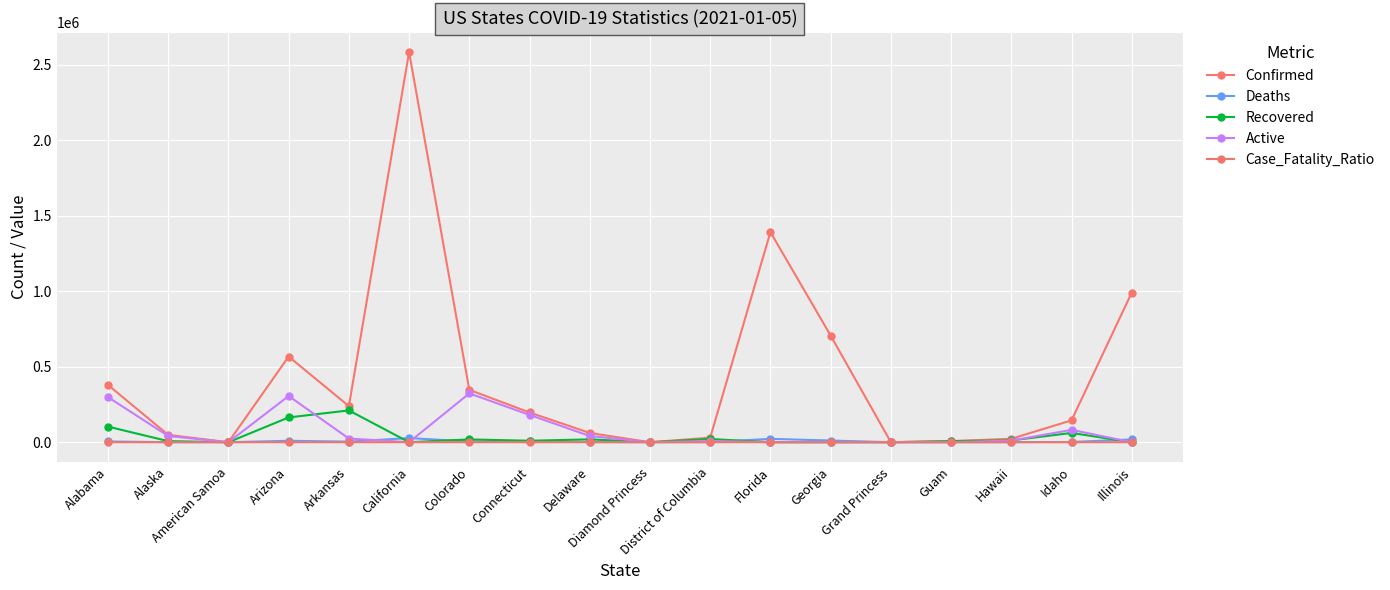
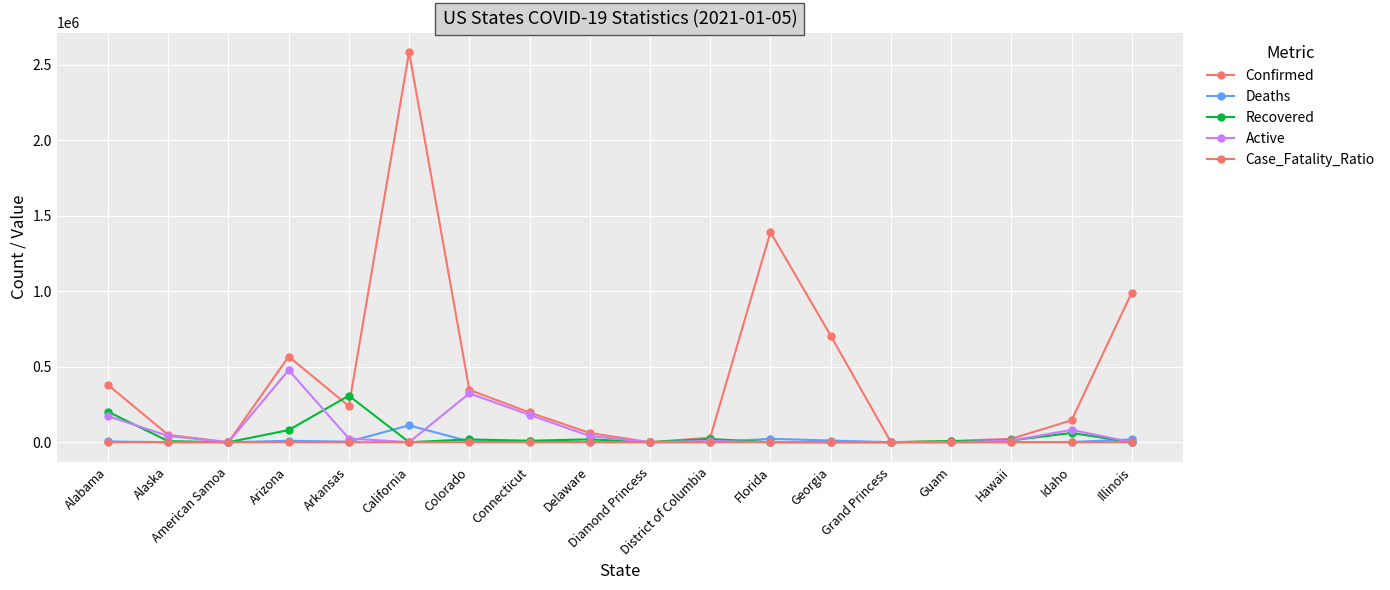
  {
    "Deaths": {
-     "California": 30000,
+     "California": 110000,
      "Florida": 20000,
      "Illinois": 20000
    },
    "Recovered": {
-     "Alabama": 100000,
-     "Arizona": 160000,
-     "Arkansas": 210000,
+     "Alabama": 200000,
+     "Arizona": 80000,
+     "Arkansas": 310000,
      "Delaware": 20000,
      "Idaho": 60000
    },
    "Active": {
-     "Alabama": 300000,
-     "Arizona": 310000,
+     "Alabama": 170000,
+     "Arizona": 480000,
      "Arkansas": 20000,
      "Colorado": 320000,
      "Delaware": 40000,
      "Idaho": 80000
    }
  }
